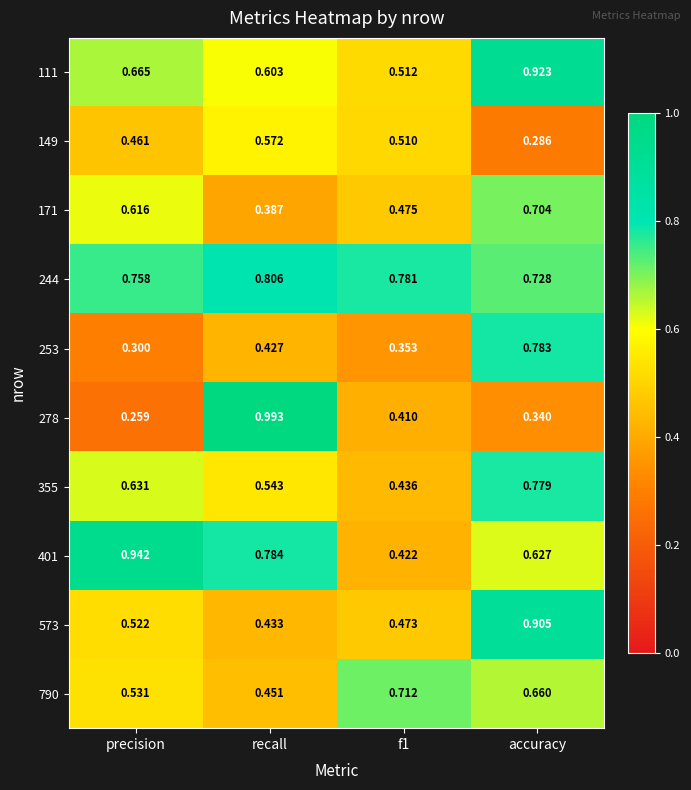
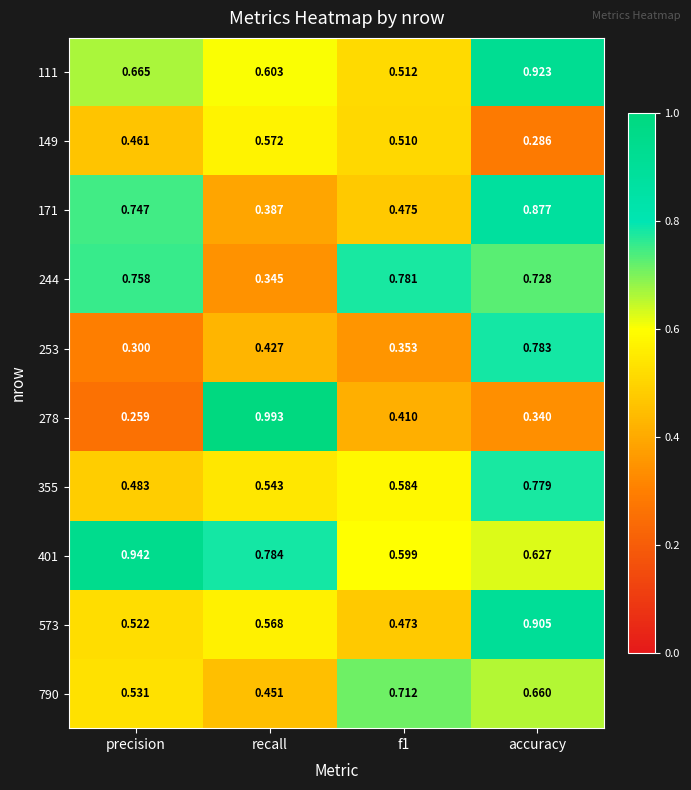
  {
    "111": {
      "precision": 0.665,
      "recall": 0.603,
      "f1": 0.512,
      "accuracy": 0.923
    },
    "149": {
      "precision": 0.461,
      "recall": 0.572,
      "f1": 0.510,
      "accuracy": 0.286
    },
    "171": {
-     "precision": 0.616,
+     "precision": 0.747,
      "recall": 0.387,
      "f1": 0.475,
-     "accuracy": 0.704
+     "accuracy": 0.877
    },
    "244": {
      "precision": 0.758,
-     "recall": 0.806,
+     "recall": 0.345,
      "f1": 0.781,
      "accuracy": 0.728
    },
    "253": {
      "precision": 0.300,
      "recall": 0.427,
      "f1": 0.353,
      "accuracy": 0.783
    },
    "278": {
      "precision": 0.259,
      "recall": 0.993,
      "f1": 0.410,
      "accuracy": 0.340
    },
    "355": {
-     "precision": 0.631,
+     "precision": 0.483,
      "recall": 0.543,
-     "f1": 0.436,
+     "f1": 0.584,
      "accuracy": 0.779
    },
    "401": {
      "precision": 0.942,
      "recall": 0.784,
-     "f1": 0.422,
+     "f1": 0.599,
      "accuracy": 0.627
    },
    "573": {
      "precision": 0.522,
-     "recall": 0.433,
+     "recall": 0.568,
      "f1": 0.473,
      "accuracy": 0.905
    },
    "790": {
      "precision": 0.531,
      "recall": 0.451,
      "f1": 0.712,
      "accuracy": 0.660
    }
  }
